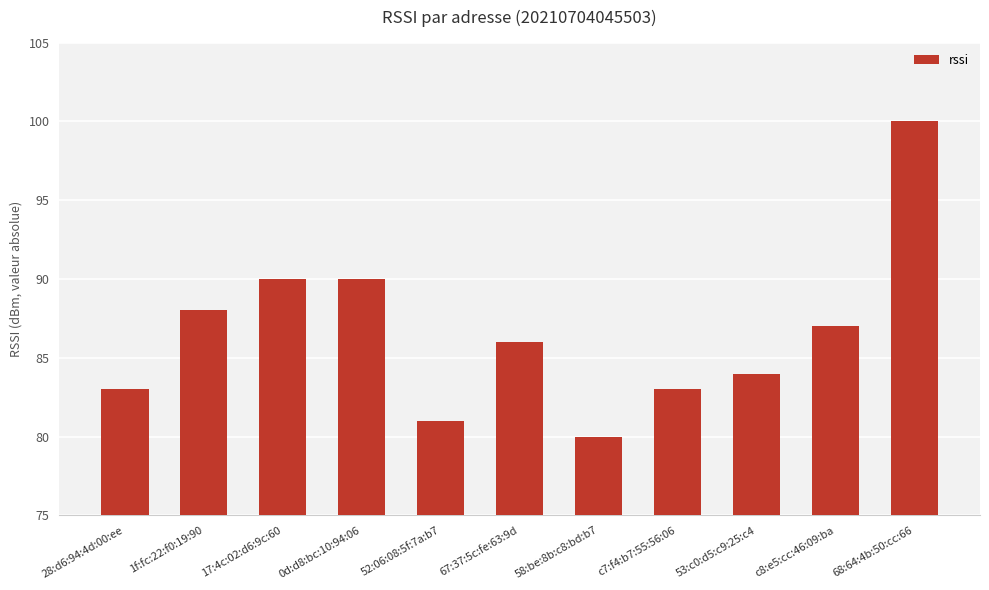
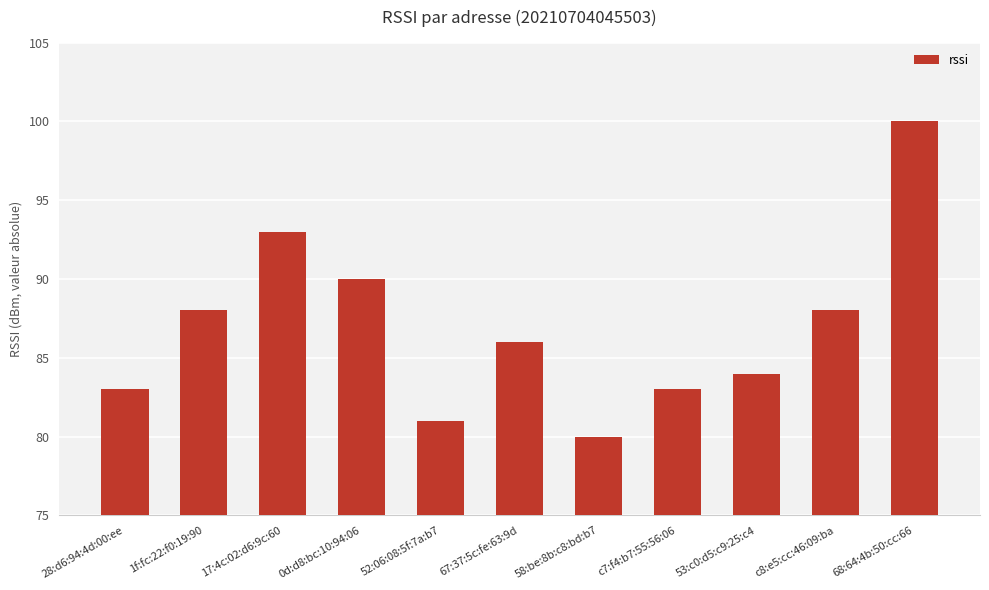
  {
    "28:d6:94:4d:00:ee": 83.0,
    "1f:fc:22:f0:19:90": 88.0,
-   "17:4c:02:d6:9c:60": 90.0,
+   "17:4c:02:d6:9c:60": 93.0,
    "0d:d8:bc:10:94:06": 90.0,
    "52:06:08:5f:7a:b7": 81.0,
    "67:37:5c:fe:63:9d": 86.0,
    "58:be:8b:c8:bd:b7": 80.0,
    "c7:f4:b7:55:56:06": 83.0,
    "53:c0:d5:c9:25:c4": 84.0,
-   "c8:e5:cc:46:09:ba": 87.0,
+   "c8:e5:cc:46:09:ba": 88.0,
    "68:64:4b:50:cc:66": 100.0
  }
